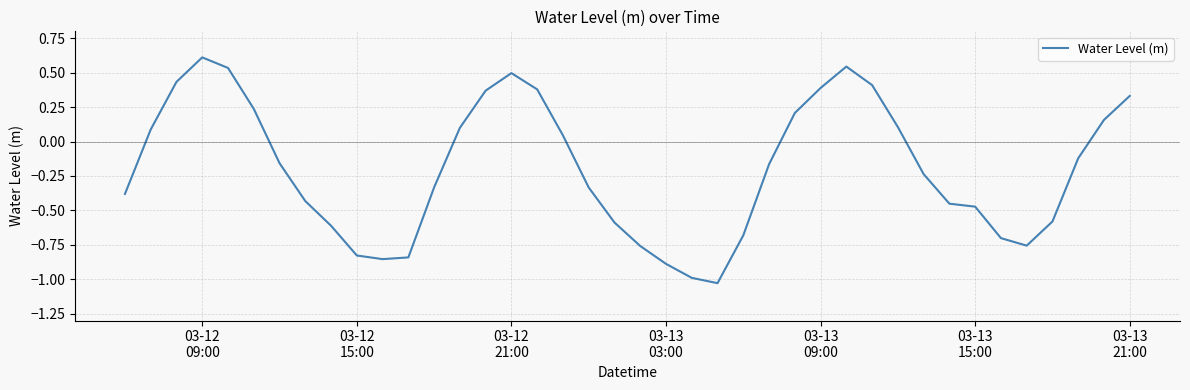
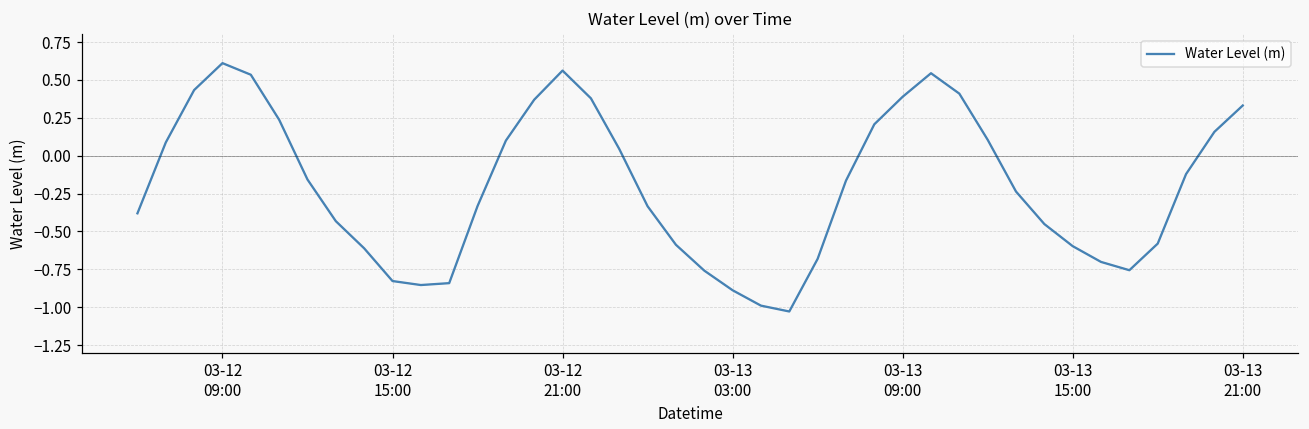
  {
    "03-12 09:00": 0.61,
    "03-12 15:00": -0.83,
-   "03-12 21:00": 0.50,
+   "03-12 21:00": 0.56,
    "03-13 03:00": -0.89,
    "03-13 09:00": 0.39,
-   "03-13 15:00": -0.47,
+   "03-13 15:00": -0.60,
    "03-13 21:00": 0.33
  }
